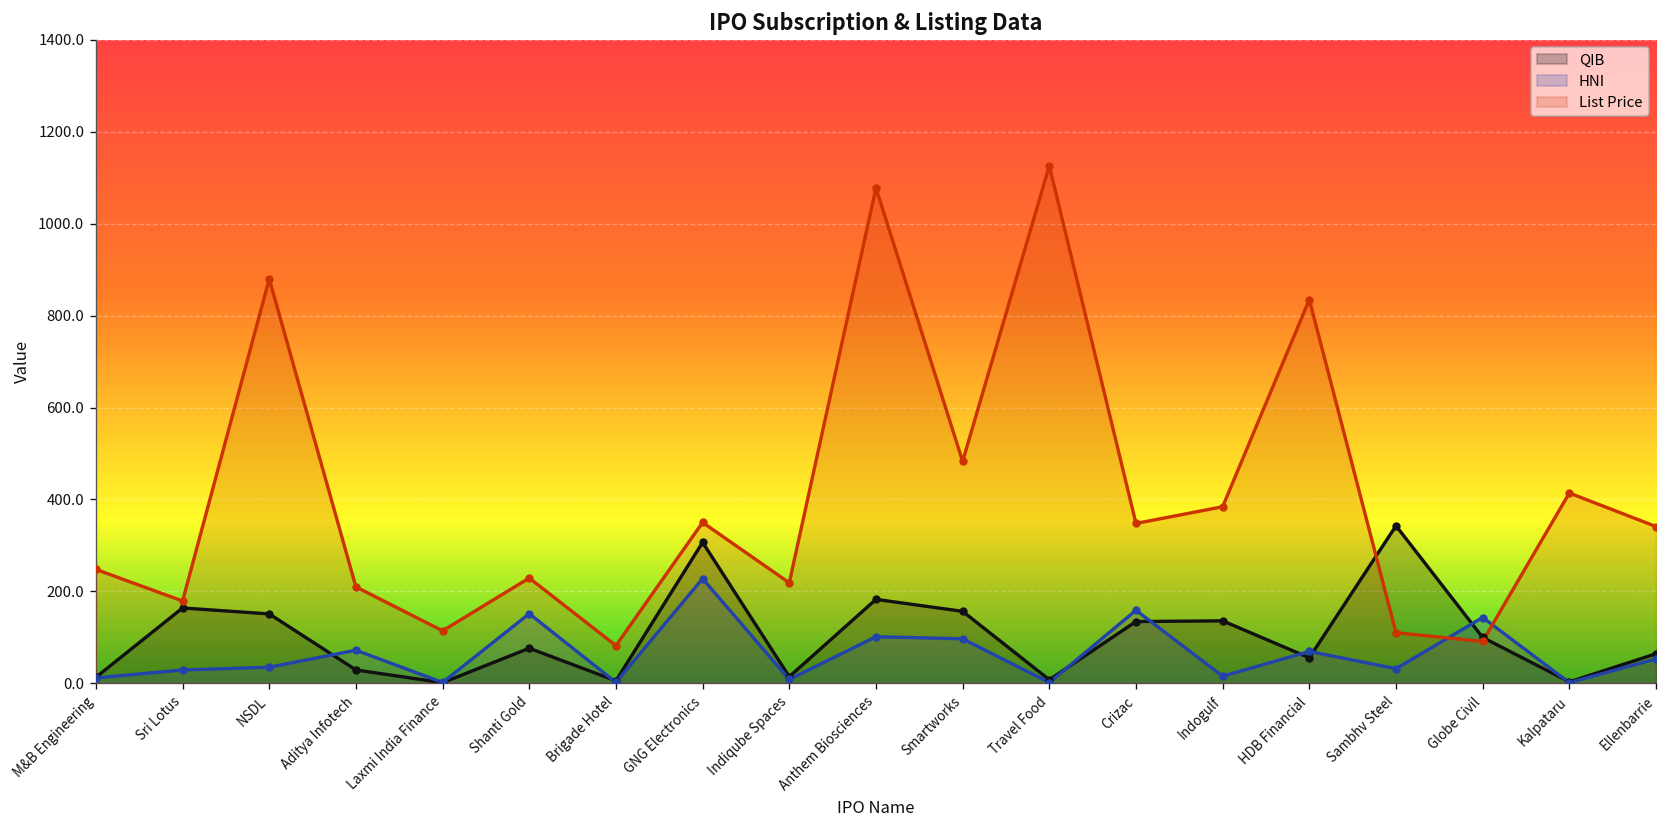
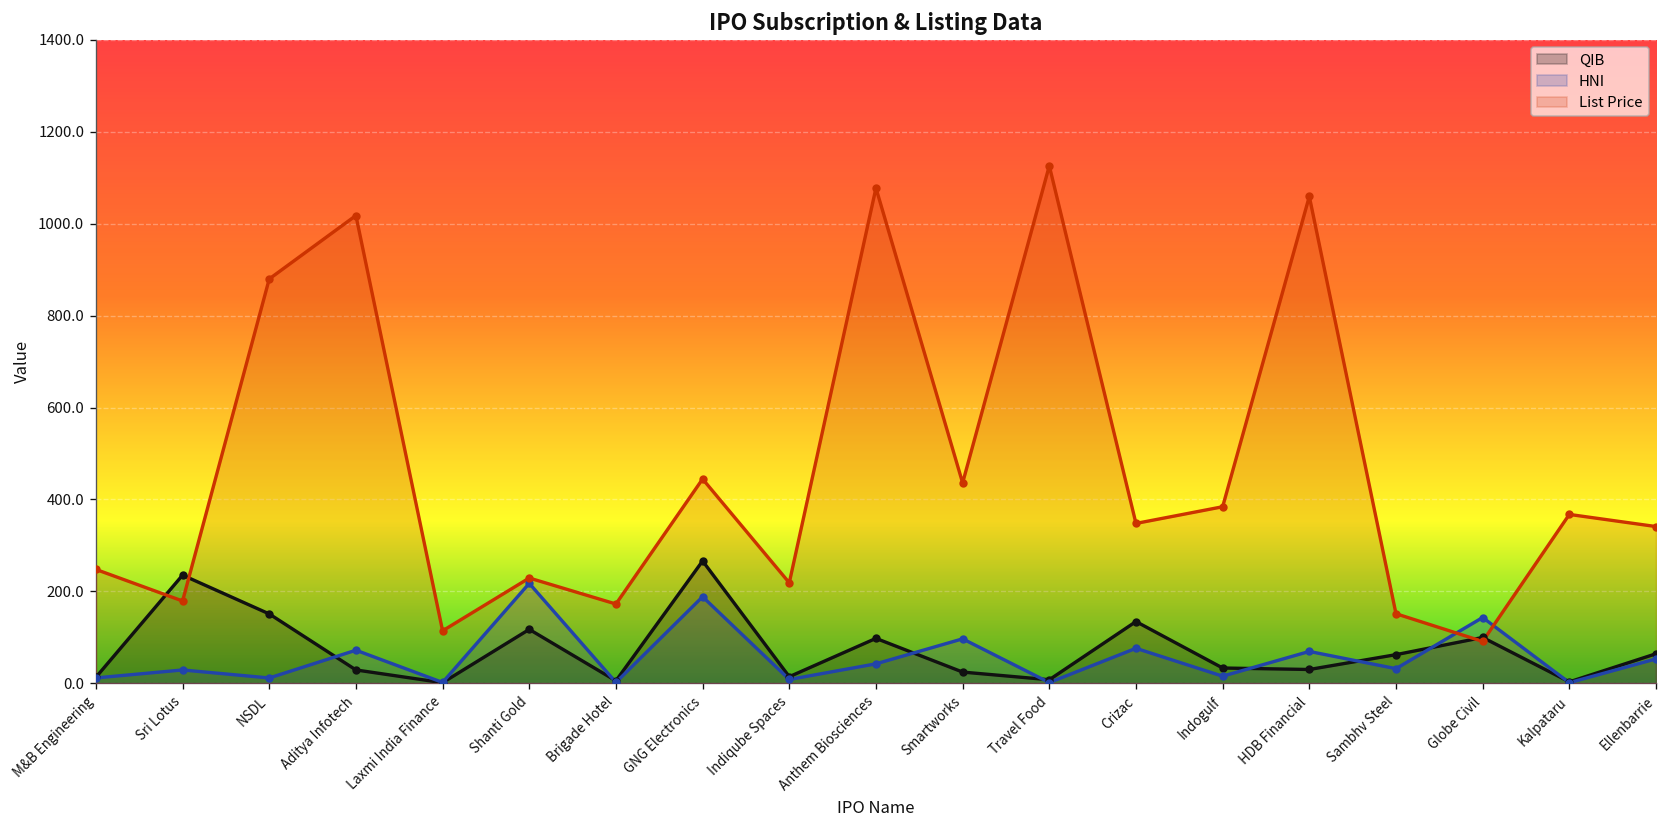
  {
    "QIB": {
-     "Sri Lotus": 160,
+     "Sri Lotus": 240,
      "NSDL": 150,
      "Aditya Infotech": 30,
-     "Shanti Gold": 80,
-     "GNG Electronics": 310,
-     "Anthem Biosciences": 180,
-     "Smartworks": 160,
+     "Shanti Gold": 120,
+     "GNG Electronics": 270,
+     "Anthem Biosciences": 100,
+     "Smartworks": 20,
      "Crizac": 130,
-     "Indogulf": 140,
-     "HDB Financial": 60,
-     "Sambhv Steel": 340,
+     "Indogulf": 30,
+     "HDB Financial": 30,
+     "Sambhv Steel": 60,
      "Globe Civil": 100,
      "Ellenbarrie": 60
    },
    "HNI": {
      "Sri Lotus": 30,
-     "NSDL": 30,
+     "NSDL": 10,
      "Aditya Infotech": 70,
-     "Shanti Gold": 150,
-     "GNG Electronics": 230,
-     "Anthem Biosciences": 100,
+     "Shanti Gold": 220,
+     "GNG Electronics": 190,
+     "Anthem Biosciences": 40,
      "Smartworks": 100,
-     "Crizac": 160,
+     "Crizac": 80,
      "Indogulf": 20,
      "HDB Financial": 70,
      "Sambhv Steel": 30,
      "Globe Civil": 140,
      "Ellenbarrie": 50
    },
    "List Price": {
      "M&B Engineering": 250,
      "Sri Lotus": 180,
      "NSDL": 880,
-     "Aditya Infotech": 210,
+     "Aditya Infotech": 1020,
      "Laxmi India Finance": 110,
      "Shanti Gold": 230,
-     "Brigade Hotel": 80,
-     "GNG Electronics": 350,
+     "Brigade Hotel": 170,
+     "GNG Electronics": 440,
      "Indiqube Spaces": 220,
      "Anthem Biosciences": 1080,
-     "Smartworks": 480,
+     "Smartworks": 440,
      "Travel Food": 1130,
      "Crizac": 350,
      "Indogulf": 380,
-     "HDB Financial": 840,
-     "Sambhv Steel": 110,
+     "HDB Financial": 1060,
+     "Sambhv Steel": 150,
      "Globe Civil": 90,
-     "Kalpataru": 410,
+     "Kalpataru": 370,
      "Ellenbarrie": 340
    }
  }
